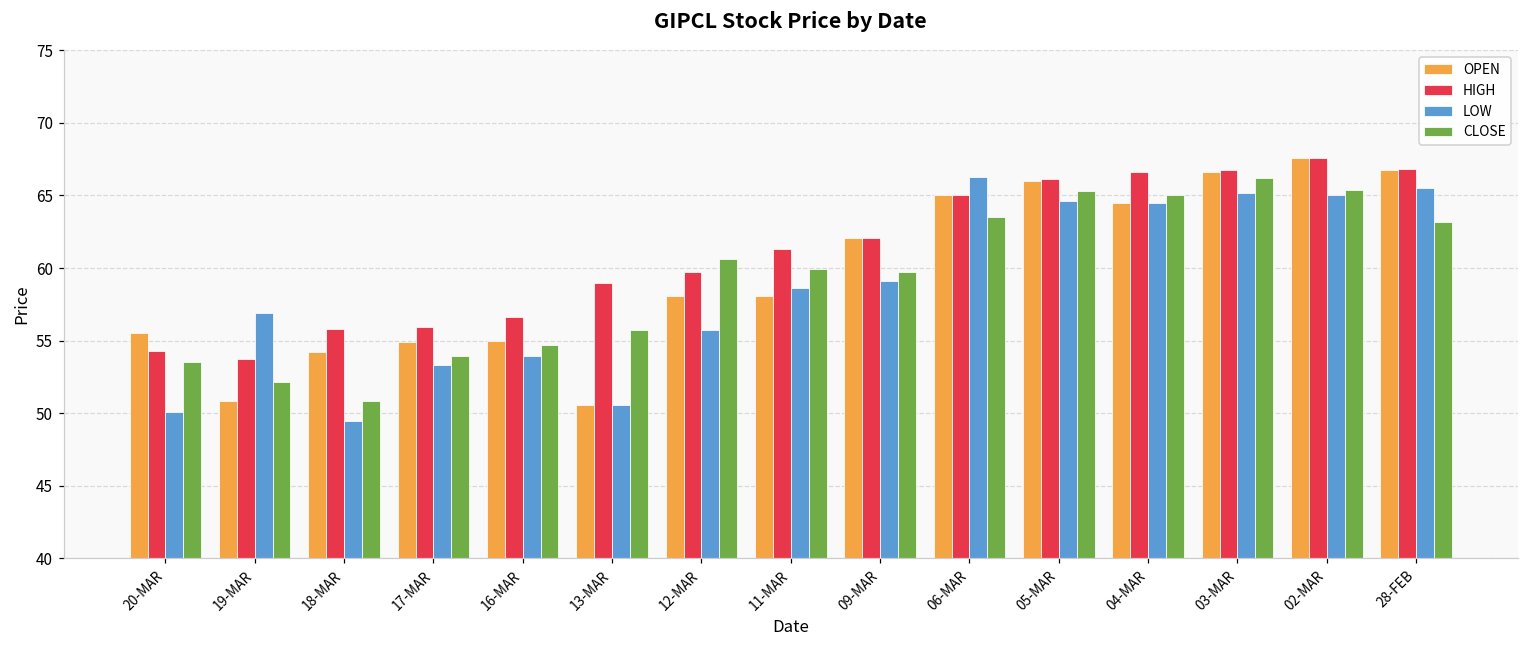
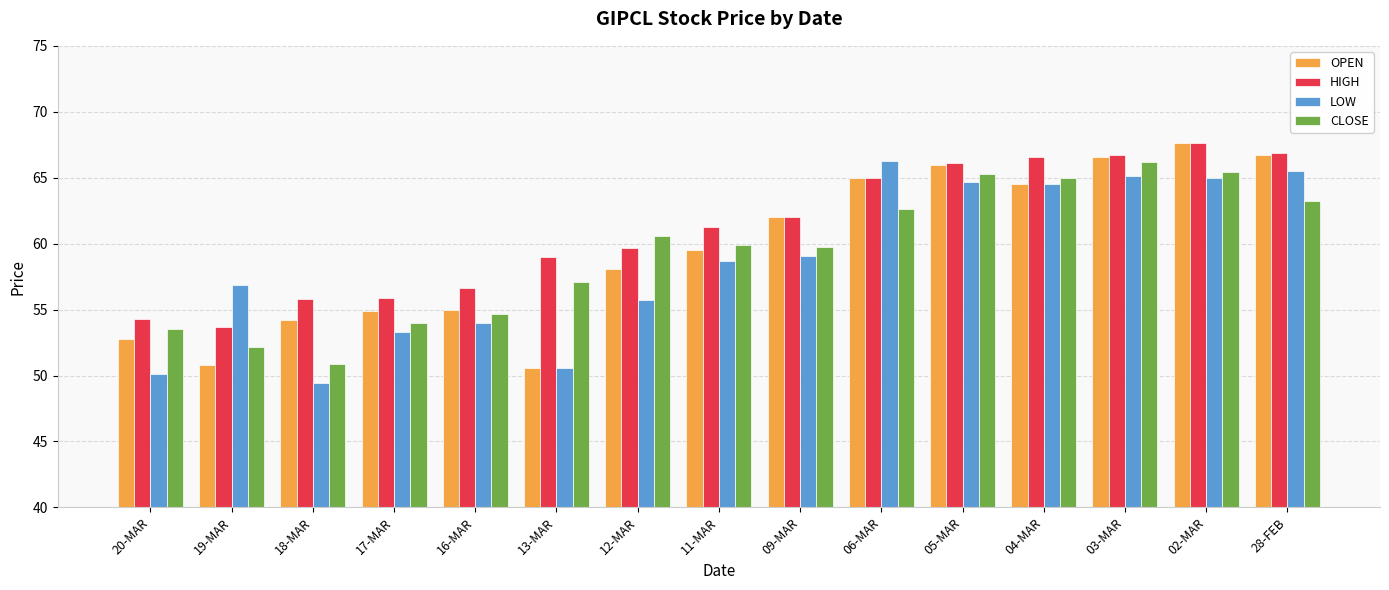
  {
    "OPEN": {
-     "20-MAR": 55.5,
+     "20-MAR": 52.8,
      "19-MAR": 50.8,
      "18-MAR": 54.2,
      "17-MAR": 54.9,
      "16-MAR": 55.0,
      "13-MAR": 50.6,
      "12-MAR": 58.1,
-     "11-MAR": 58.1,
+     "11-MAR": 59.5,
      "09-MAR": 62.1,
      "06-MAR": 65.0,
      "05-MAR": 66.0,
      "04-MAR": 64.5,
      "03-MAR": 66.6,
      "02-MAR": 67.6,
      "28-FEB": 66.8
    },
    "HIGH": {
      "20-MAR": 54.3,
      "19-MAR": 53.7,
      "18-MAR": 55.8,
      "17-MAR": 55.9,
      "16-MAR": 56.7,
      "13-MAR": 59.0,
      "12-MAR": 59.7,
      "11-MAR": 61.3,
      "09-MAR": 62.1,
      "06-MAR": 65.0,
      "05-MAR": 66.2,
      "04-MAR": 66.6,
      "03-MAR": 66.8,
      "02-MAR": 67.6,
      "28-FEB": 66.9
    },
    "LOW": {
      "20-MAR": 50.1,
      "19-MAR": 56.9,
      "18-MAR": 49.5,
      "17-MAR": 53.3,
      "16-MAR": 54.0,
      "13-MAR": 50.6,
      "12-MAR": 55.7,
      "11-MAR": 58.7,
      "09-MAR": 59.1,
      "06-MAR": 66.3,
      "05-MAR": 64.7,
      "04-MAR": 64.5,
      "03-MAR": 65.2,
      "02-MAR": 65.0,
      "28-FEB": 65.5
    },
    "CLOSE": {
      "20-MAR": 53.6,
      "19-MAR": 52.2,
      "18-MAR": 50.9,
      "17-MAR": 54.0,
      "16-MAR": 54.7,
-     "13-MAR": 55.8,
+     "13-MAR": 57.1,
      "12-MAR": 60.6,
      "11-MAR": 59.9,
      "09-MAR": 59.8,
-     "06-MAR": 63.6,
+     "06-MAR": 62.7,
      "05-MAR": 65.3,
      "04-MAR": 65.0,
      "03-MAR": 66.2,
      "02-MAR": 65.4,
      "28-FEB": 63.2
    }
  }
